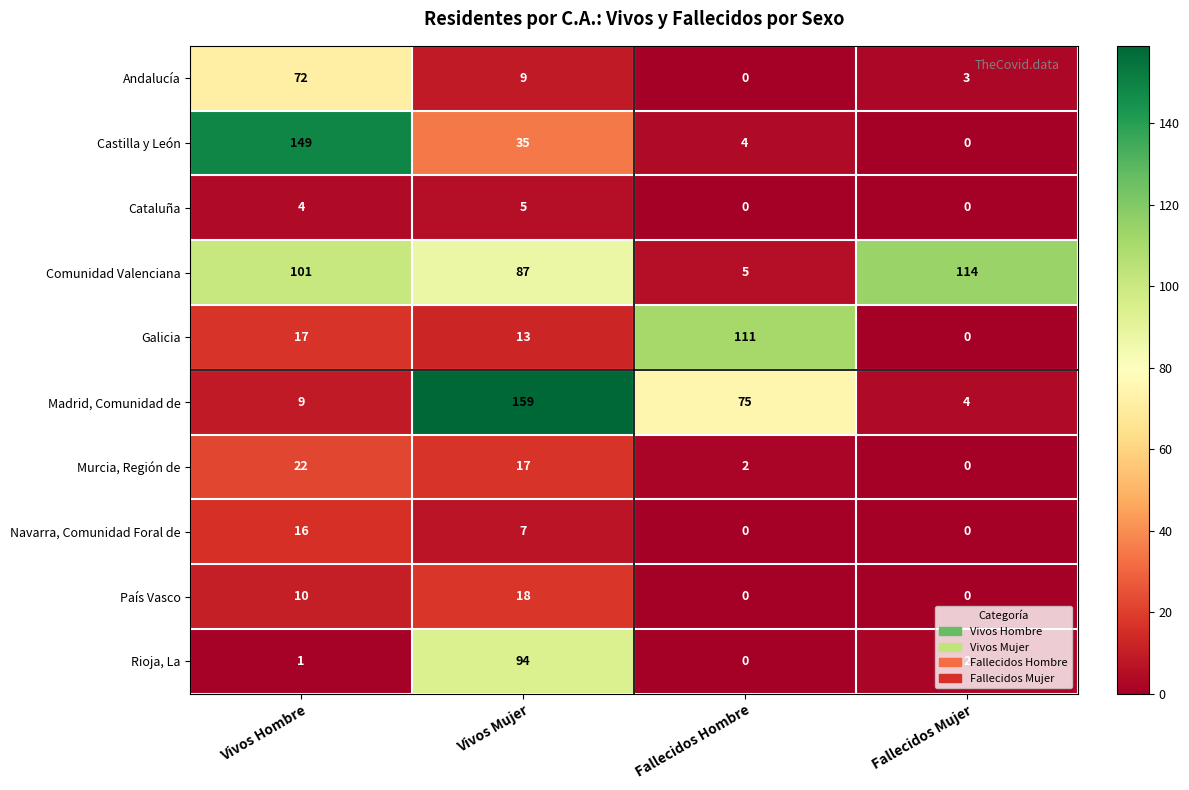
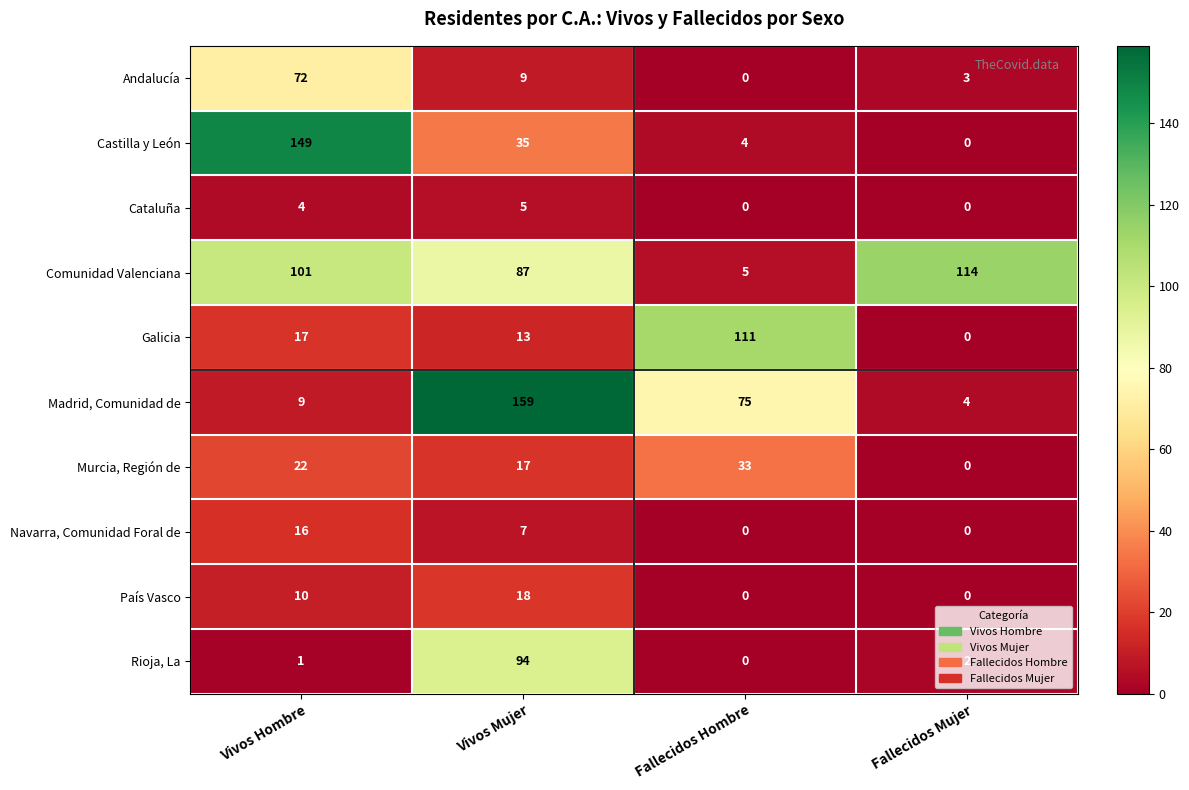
  {
    "Andalucía": {
      "Vivos Hombre": 72,
      "Vivos Mujer": 9,
      "Fallecidos Hombre": 0
    },
    "Castilla y León": {
      "Vivos Hombre": 149,
      "Vivos Mujer": 35,
      "Fallecidos Hombre": 4,
      "Fallecidos Mujer": 0
    },
    "Cataluña": {
      "Vivos Hombre": 4,
      "Vivos Mujer": 5,
      "Fallecidos Hombre": 0,
      "Fallecidos Mujer": 0
    },
    "Comunidad Valenciana": {
      "Vivos Hombre": 101,
      "Vivos Mujer": 87,
      "Fallecidos Hombre": 5,
      "Fallecidos Mujer": 114
    },
    "Galicia": {
      "Vivos Hombre": 17,
      "Vivos Mujer": 13,
      "Fallecidos Hombre": 111,
      "Fallecidos Mujer": 0
    },
    "Madrid, Comunidad de": {
      "Vivos Hombre": 9,
      "Vivos Mujer": 159,
      "Fallecidos Hombre": 75,
      "Fallecidos Mujer": 4
    },
    "Murcia, Región de": {
      "Vivos Hombre": 22,
      "Vivos Mujer": 17,
-     "Fallecidos Hombre": 2,
+     "Fallecidos Hombre": 33,
      "Fallecidos Mujer": 0
    },
    "Navarra, Comunidad Foral de": {
      "Vivos Hombre": 16,
      "Vivos Mujer": 7,
      "Fallecidos Hombre": 0,
      "Fallecidos Mujer": 0
    },
    "País Vasco": {
      "Vivos Hombre": 10,
      "Vivos Mujer": 18,
      "Fallecidos Hombre": 0,
      "Fallecidos Mujer": 0
    },
    "Rioja, La": {
      "Vivos Hombre": 1,
      "Vivos Mujer": 94,
      "Fallecidos Hombre": 0
    }
  }
